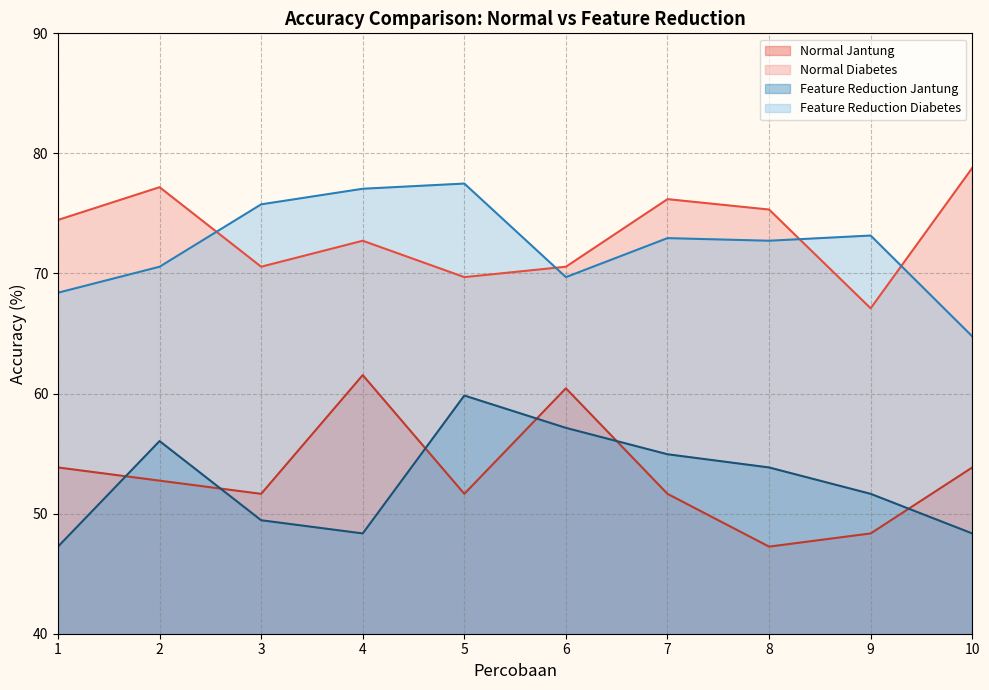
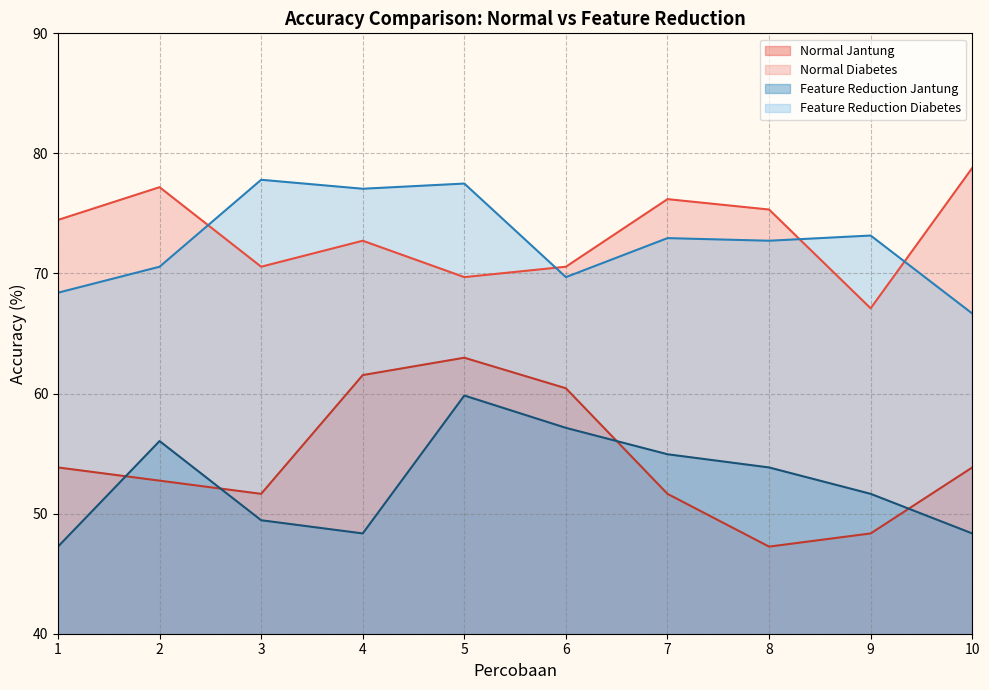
  {
    "Normal Jantung": {
      "1": 53.8,
      "2": 52.7,
      "3": 51.6,
      "4": 61.5,
-     "5": 51.6,
+     "5": 63.0,
      "6": 60.4,
      "7": 51.6,
      "8": 47.3,
      "9": 48.4,
      "10": 53.8
    },
    "Normal Diabetes": {
      "1": 74.5,
      "2": 77.2,
      "3": 70.6,
      "4": 72.7,
      "5": 69.7,
      "6": 70.6,
      "7": 76.2,
      "8": 75.3,
      "9": 67.1,
      "10": 78.8
    },
    "Feature Reduction Jantung": {
      "1": 47.3,
      "2": 56.0,
      "3": 49.5,
      "4": 48.4,
      "5": 59.8,
      "6": 57.1,
      "7": 54.9,
      "8": 53.8,
      "9": 51.6,
      "10": 48.4
    },
    "Feature Reduction Diabetes": {
      "1": 68.4,
      "2": 70.6,
-     "3": 75.8,
+     "3": 77.8,
      "4": 77.1,
      "5": 77.5,
      "6": 69.7,
      "7": 72.9,
      "8": 72.7,
      "9": 73.2,
-     "10": 64.8
+     "10": 66.7
    }
  }
